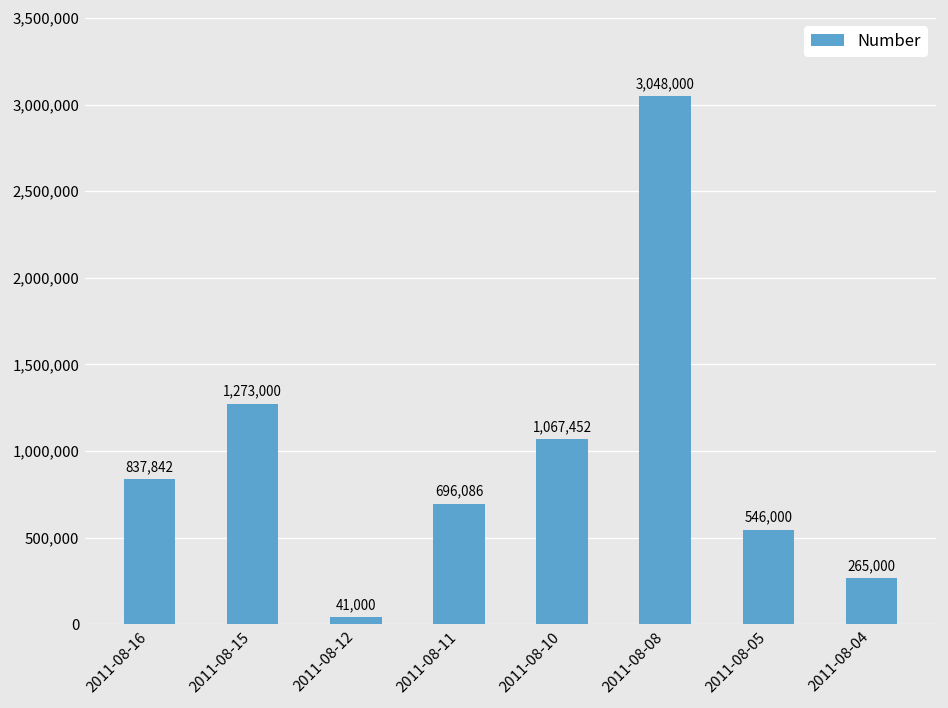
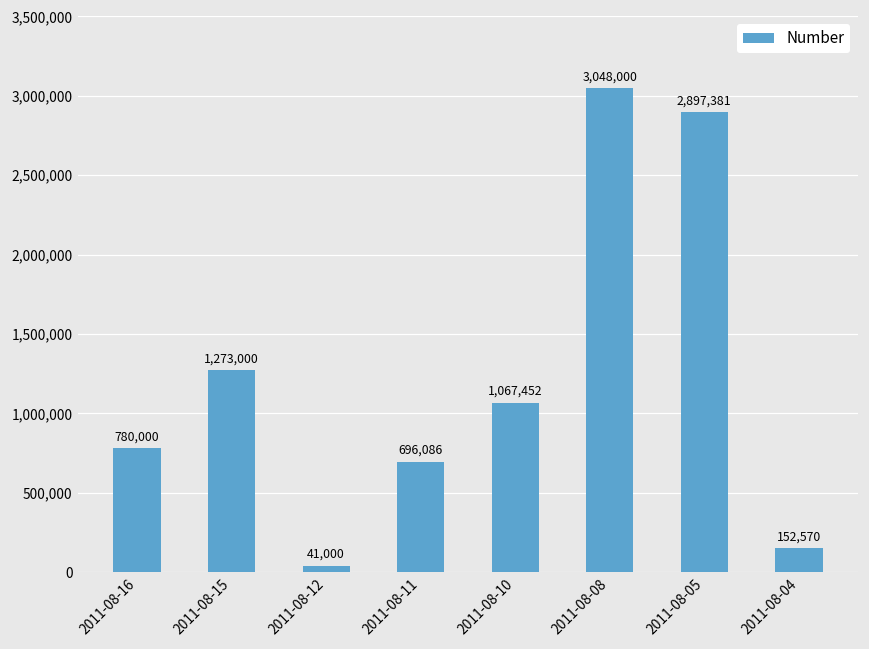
  {
-   "2011-08-16": "837,842",
+   "2011-08-16": "780,000",
    "2011-08-15": "1,273,000",
    "2011-08-12": "41,000",
    "2011-08-11": "696,086",
    "2011-08-10": "1,067,452",
    "2011-08-08": "3,048,000",
-   "2011-08-05": "546,000",
-   "2011-08-04": "265,000"
+   "2011-08-05": "2,897,381",
+   "2011-08-04": "152,570"
  }
